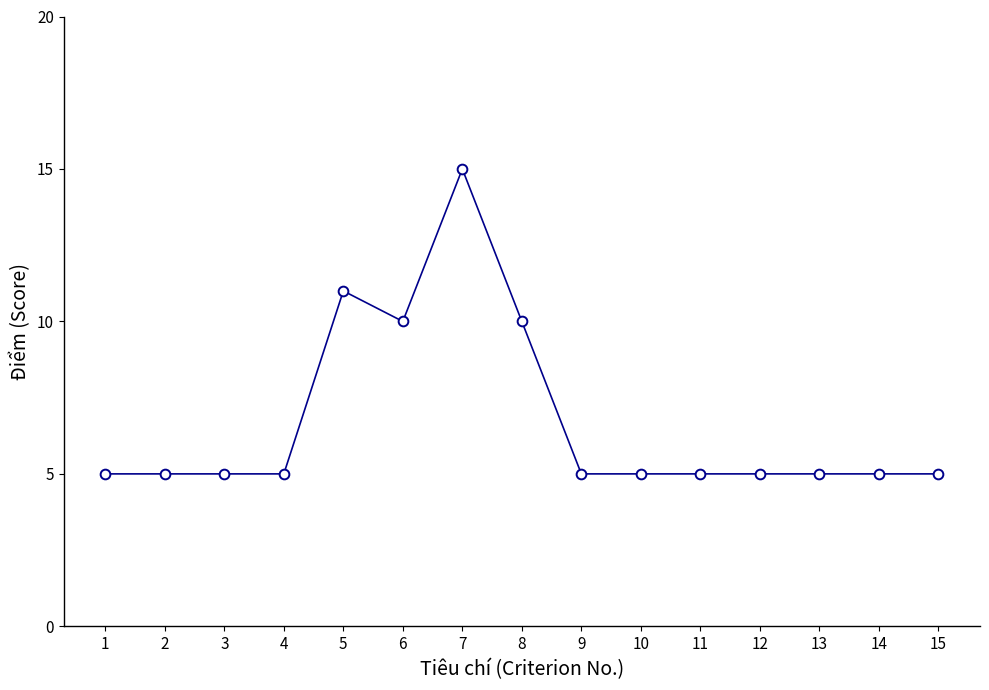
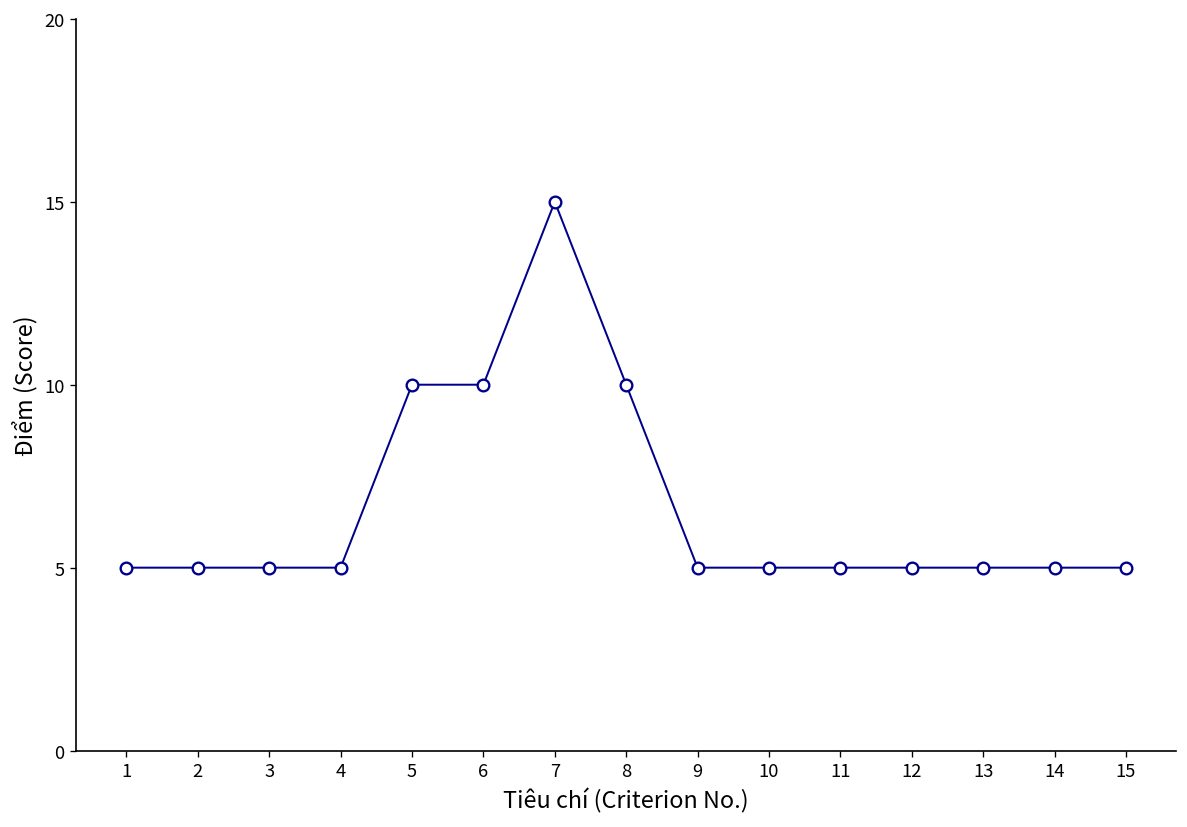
  {
    "1": 5,
    "2": 5,
    "3": 5,
    "4": 5,
-   "5": 11,
+   "5": 10,
    "6": 10,
    "7": 15,
    "8": 10,
    "9": 5,
    "10": 5,
    "11": 5,
    "12": 5,
    "13": 5,
    "14": 5,
    "15": 5
  }
